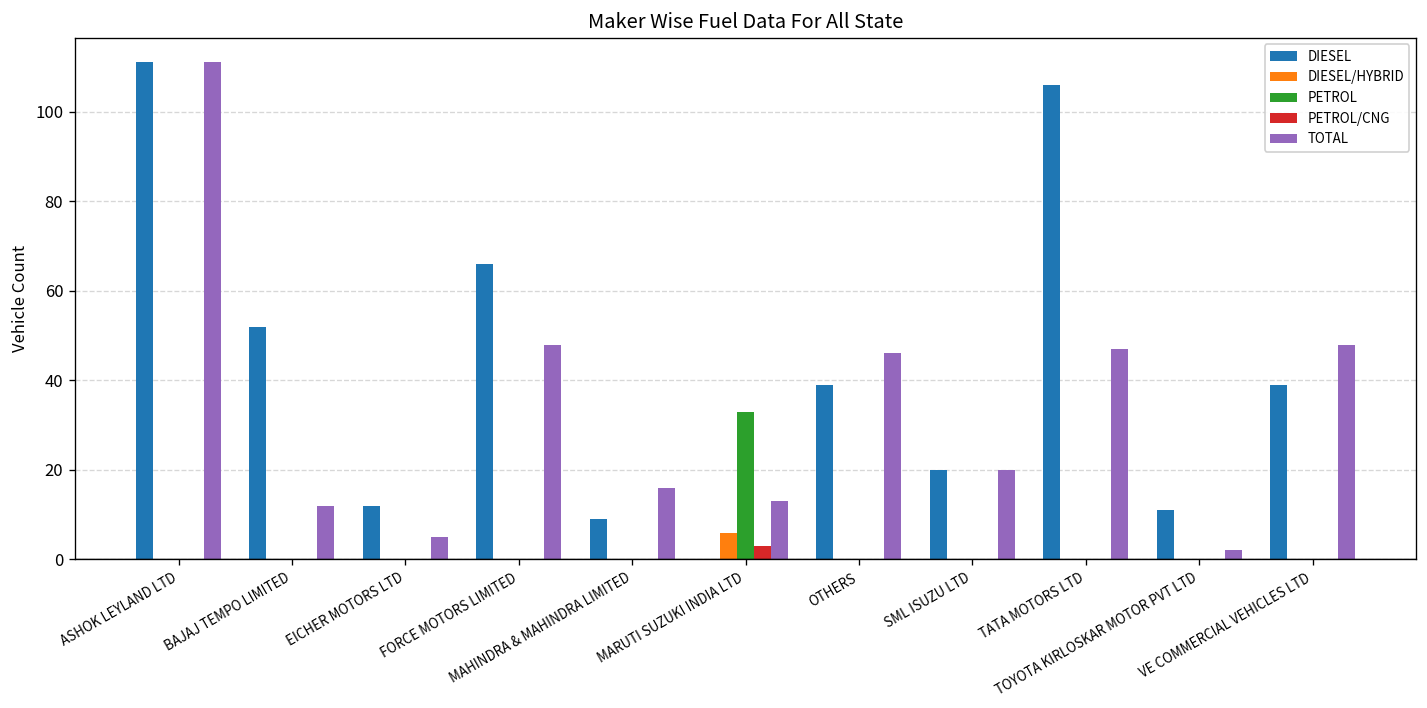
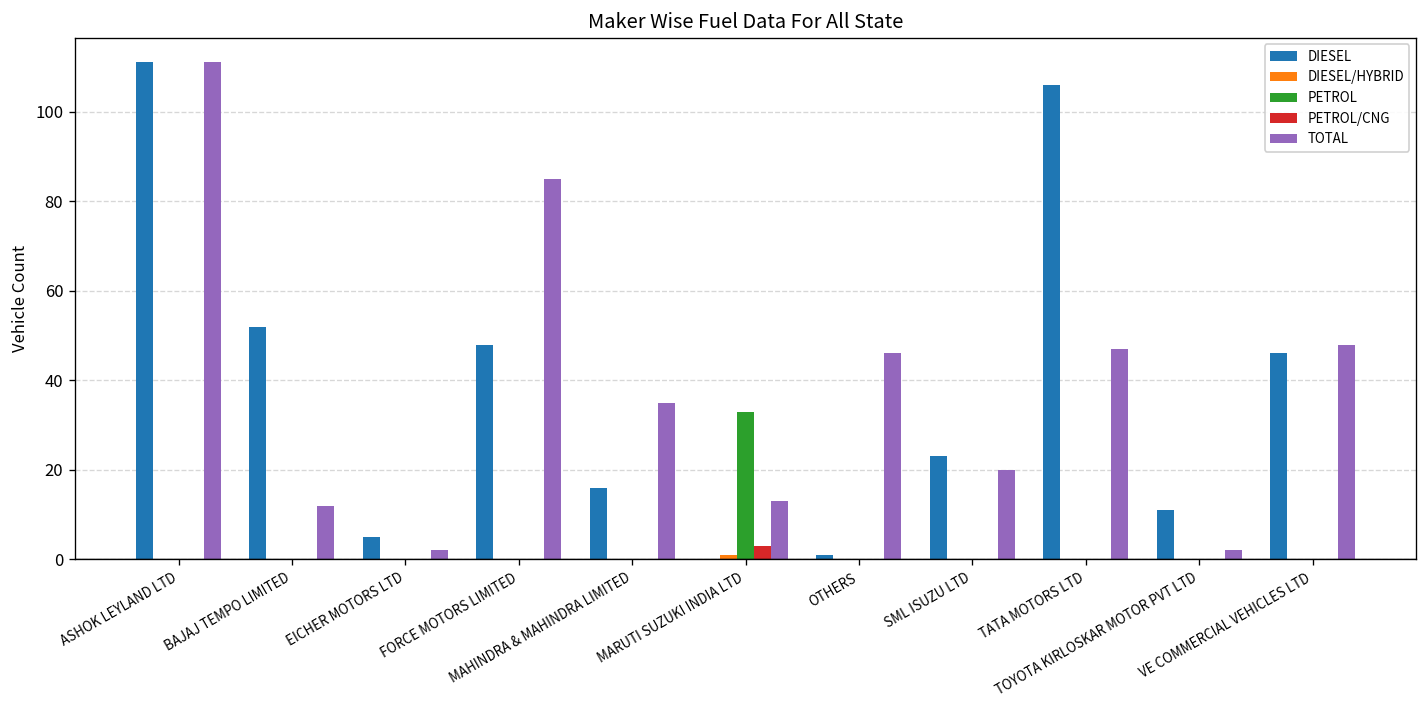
  {
    "DIESEL": {
      "ASHOK LEYLAND LTD": 111,
      "BAJAJ TEMPO LIMITED": 52,
-     "EICHER MOTORS LTD": 12,
-     "FORCE MOTORS LIMITED": 66,
-     "MAHINDRA & MAHINDRA LIMITED": 9,
+     "EICHER MOTORS LTD": 5,
+     "FORCE MOTORS LIMITED": 48,
+     "MAHINDRA & MAHINDRA LIMITED": 16,
      "MARUTI SUZUKI INDIA LTD": 0,
-     "OTHERS": 39,
-     "SML ISUZU LTD": 20,
+     "OTHERS": 1,
+     "SML ISUZU LTD": 23,
      "TATA MOTORS LTD": 106,
      "TOYOTA KIRLOSKAR MOTOR PVT LTD": 11,
-     "VE COMMERCIAL VEHICLES LTD": 39
+     "VE COMMERCIAL VEHICLES LTD": 46
    },
    "DIESEL/HYBRID": {
      "ASHOK LEYLAND LTD": 0,
      "BAJAJ TEMPO LIMITED": 0,
      "EICHER MOTORS LTD": 0,
      "FORCE MOTORS LIMITED": 0,
      "MAHINDRA & MAHINDRA LIMITED": 0,
-     "MARUTI SUZUKI INDIA LTD": 6,
+     "MARUTI SUZUKI INDIA LTD": 1,
      "OTHERS": 0,
      "SML ISUZU LTD": 0,
      "TATA MOTORS LTD": 0,
      "TOYOTA KIRLOSKAR MOTOR PVT LTD": 0,
      "VE COMMERCIAL VEHICLES LTD": 0
    },
    "PETROL": {
      "ASHOK LEYLAND LTD": 0,
      "BAJAJ TEMPO LIMITED": 0,
      "EICHER MOTORS LTD": 0,
      "FORCE MOTORS LIMITED": 0,
      "MAHINDRA & MAHINDRA LIMITED": 0,
      "MARUTI SUZUKI INDIA LTD": 33,
      "OTHERS": 0,
      "SML ISUZU LTD": 0,
      "TATA MOTORS LTD": 0,
      "TOYOTA KIRLOSKAR MOTOR PVT LTD": 0,
      "VE COMMERCIAL VEHICLES LTD": 0
    },
    "PETROL/CNG": {
      "ASHOK LEYLAND LTD": 0,
      "BAJAJ TEMPO LIMITED": 0,
      "EICHER MOTORS LTD": 0,
      "FORCE MOTORS LIMITED": 0,
      "MAHINDRA & MAHINDRA LIMITED": 0,
      "MARUTI SUZUKI INDIA LTD": 3,
      "OTHERS": 0,
      "SML ISUZU LTD": 0,
      "TATA MOTORS LTD": 0,
      "TOYOTA KIRLOSKAR MOTOR PVT LTD": 0,
      "VE COMMERCIAL VEHICLES LTD": 0
    },
    "TOTAL": {
      "ASHOK LEYLAND LTD": 111,
      "BAJAJ TEMPO LIMITED": 12,
-     "EICHER MOTORS LTD": 5,
-     "FORCE MOTORS LIMITED": 48,
-     "MAHINDRA & MAHINDRA LIMITED": 16,
+     "EICHER MOTORS LTD": 2,
+     "FORCE MOTORS LIMITED": 85,
+     "MAHINDRA & MAHINDRA LIMITED": 35,
      "MARUTI SUZUKI INDIA LTD": 13,
      "OTHERS": 46,
      "SML ISUZU LTD": 20,
      "TATA MOTORS LTD": 47,
      "TOYOTA KIRLOSKAR MOTOR PVT LTD": 2,
      "VE COMMERCIAL VEHICLES LTD": 48
    }
  }
